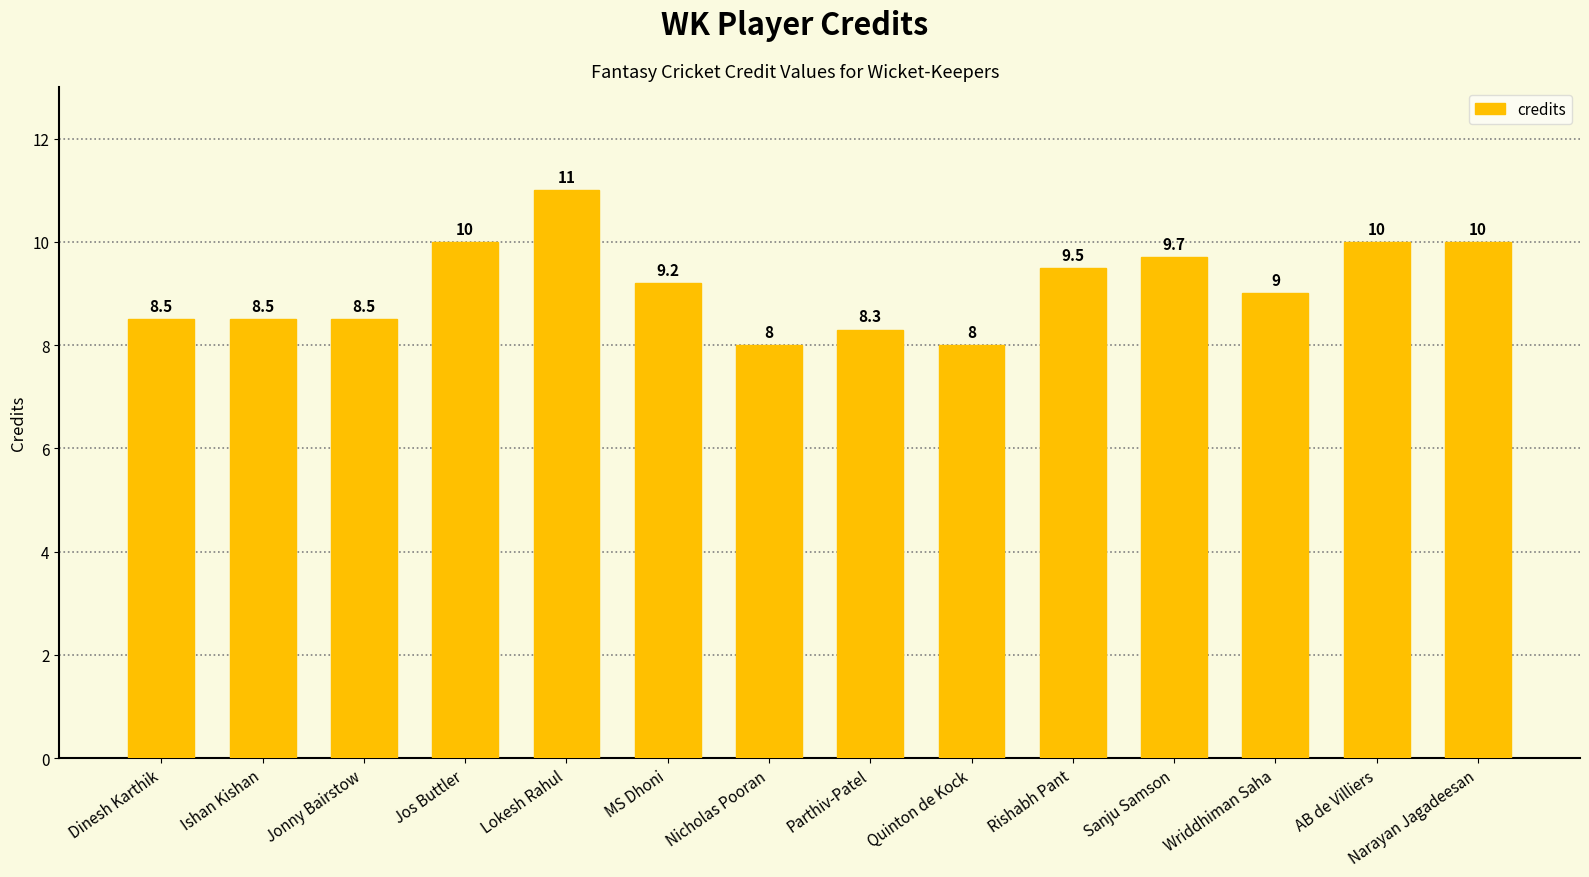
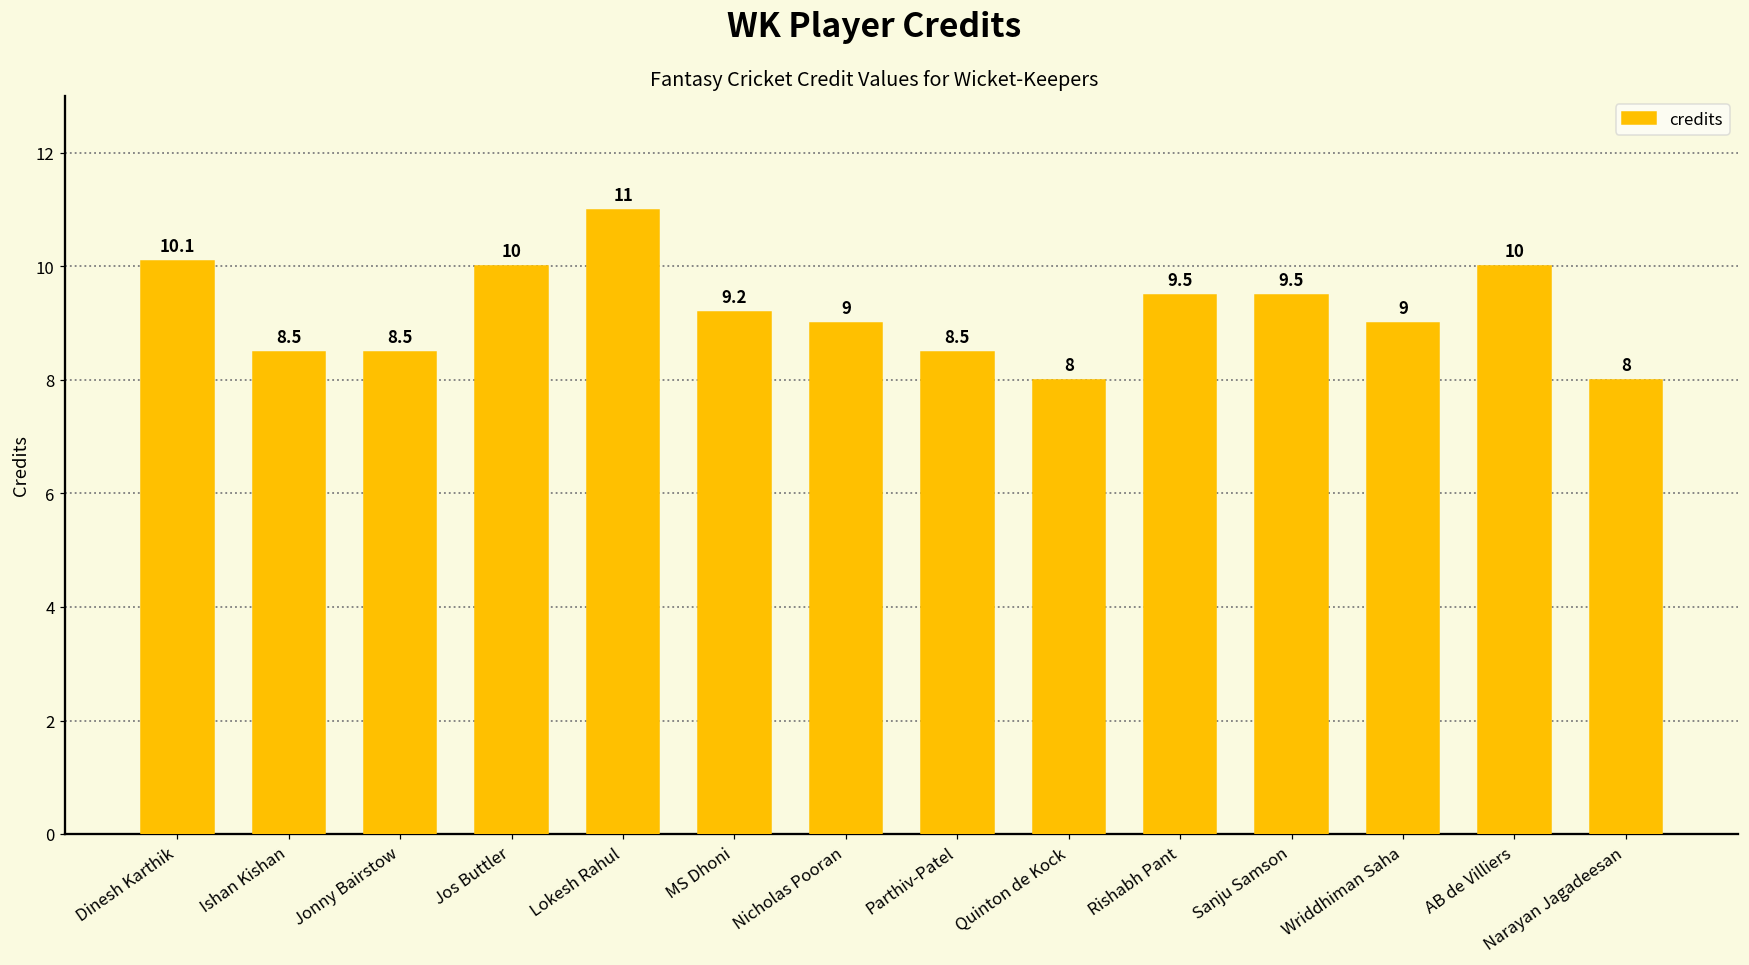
  {
-   "Dinesh Karthik": 8.5,
+   "Dinesh Karthik": 10.1,
    "Ishan Kishan": 8.5,
    "Jonny Bairstow": 8.5,
    "Jos Buttler": 10,
    "Lokesh Rahul": 11,
    "MS Dhoni": 9.2,
-   "Nicholas Pooran": 8,
-   "Parthiv-Patel": 8.3,
+   "Nicholas Pooran": 9,
+   "Parthiv-Patel": 8.5,
    "Quinton de Kock": 8,
    "Rishabh Pant": 9.5,
-   "Sanju Samson": 9.7,
+   "Sanju Samson": 9.5,
    "Wriddhiman Saha": 9,
    "AB de Villiers": 10,
-   "Narayan Jagadeesan": 10
+   "Narayan Jagadeesan": 8
  }
